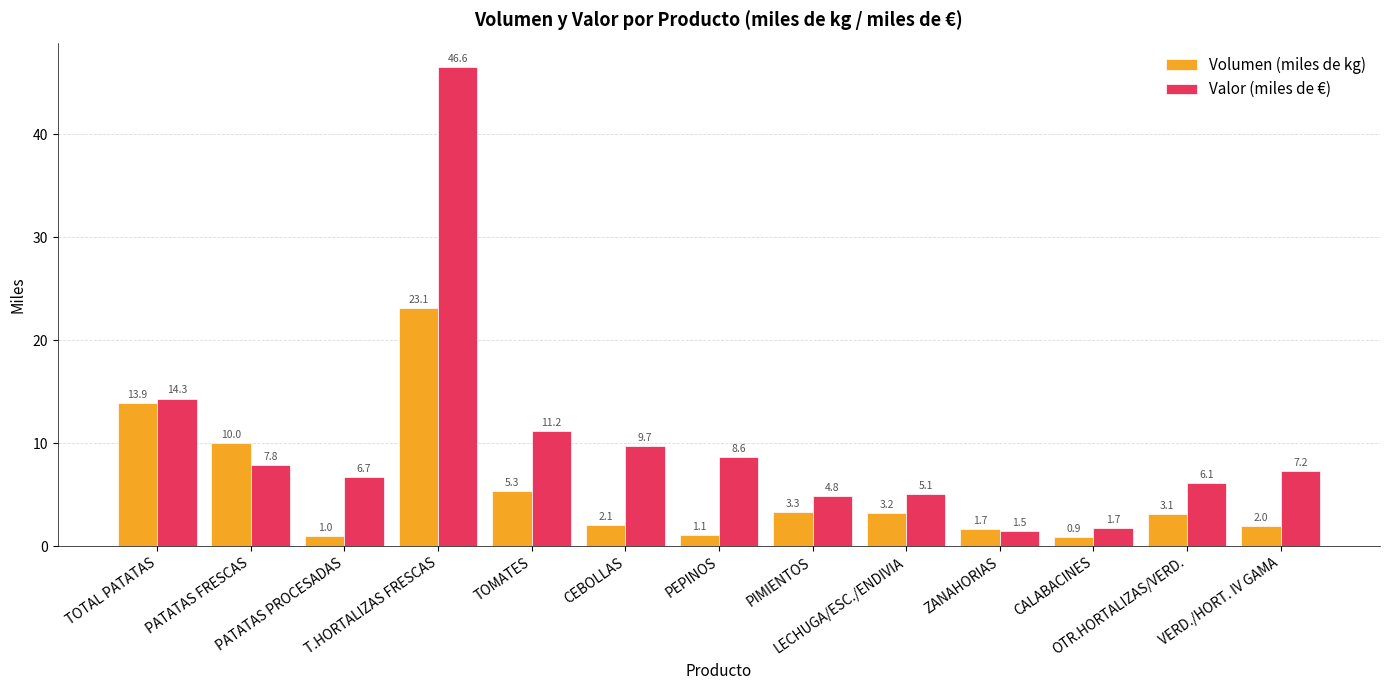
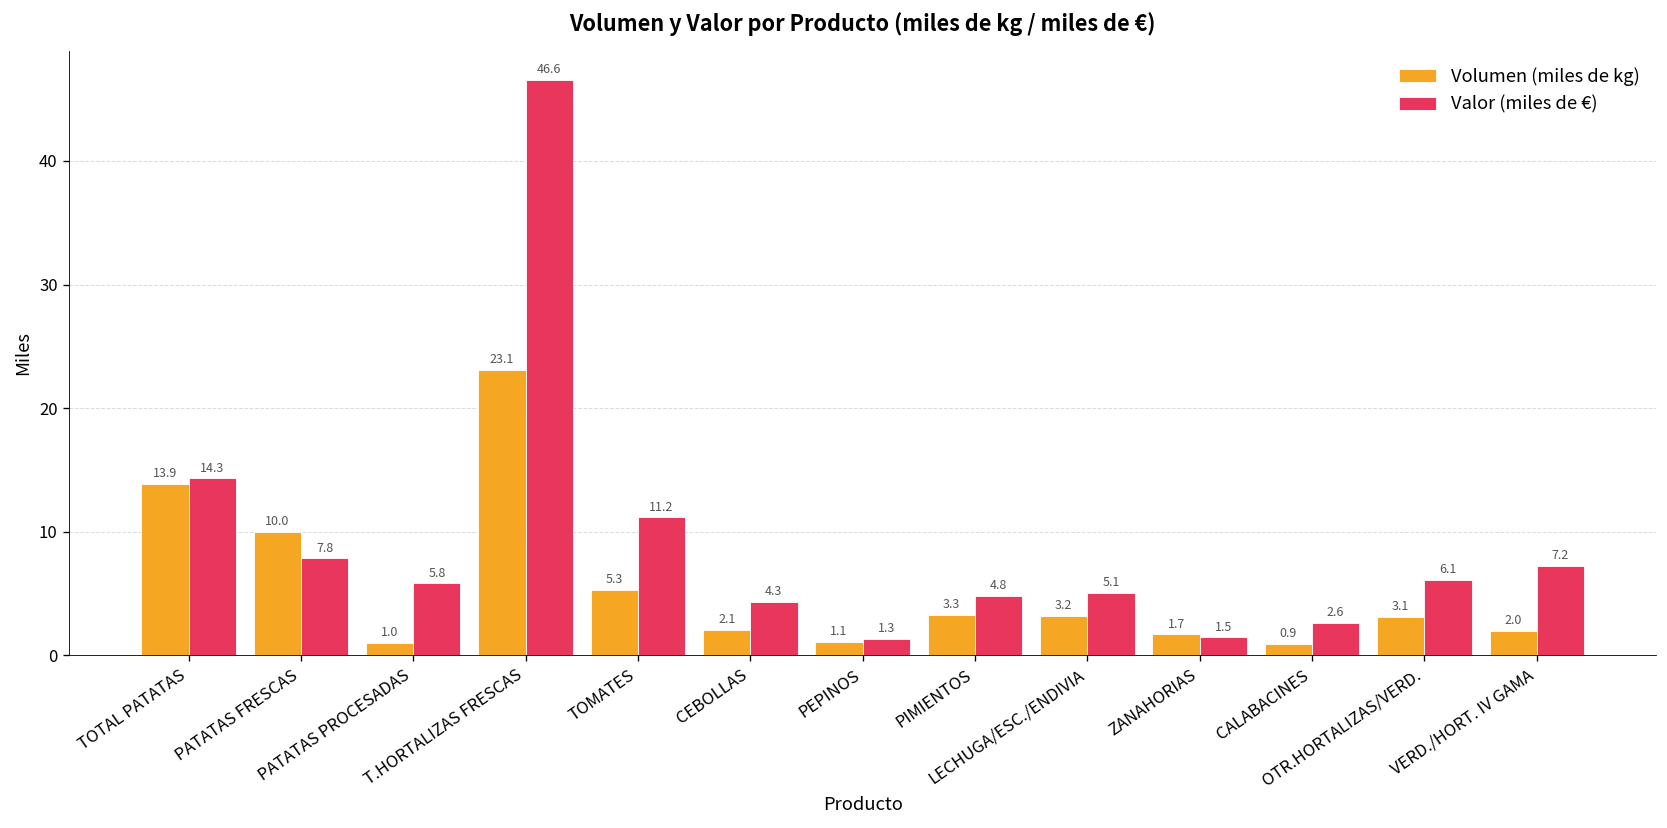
  {
    "Volumen (miles de kg)": {
      "TOTAL PATATAS": 13.9,
      "PATATAS FRESCAS": 10.0,
      "PATATAS PROCESADAS": 1.0,
      "T.HORTALIZAS FRESCAS": 23.1,
      "TOMATES": 5.3,
      "CEBOLLAS": 2.1,
      "PEPINOS": 1.1,
      "PIMIENTOS": 3.3,
      "LECHUGA/ESC./ENDIVIA": 3.2,
      "ZANAHORIAS": 1.7,
      "CALABACINES": 0.9,
      "OTR.HORTALIZAS/VERD.": 3.1,
      "VERD./HORT. IV GAMA": 2.0
    },
    "Valor (miles de €)": {
      "TOTAL PATATAS": 14.3,
      "PATATAS FRESCAS": 7.8,
-     "PATATAS PROCESADAS": 6.7,
+     "PATATAS PROCESADAS": 5.8,
      "T.HORTALIZAS FRESCAS": 46.6,
      "TOMATES": 11.2,
-     "CEBOLLAS": 9.7,
-     "PEPINOS": 8.6,
+     "CEBOLLAS": 4.3,
+     "PEPINOS": 1.3,
      "PIMIENTOS": 4.8,
      "LECHUGA/ESC./ENDIVIA": 5.1,
      "ZANAHORIAS": 1.5,
-     "CALABACINES": 1.7,
+     "CALABACINES": 2.6,
      "OTR.HORTALIZAS/VERD.": 6.1,
      "VERD./HORT. IV GAMA": 7.2
    }
  }
